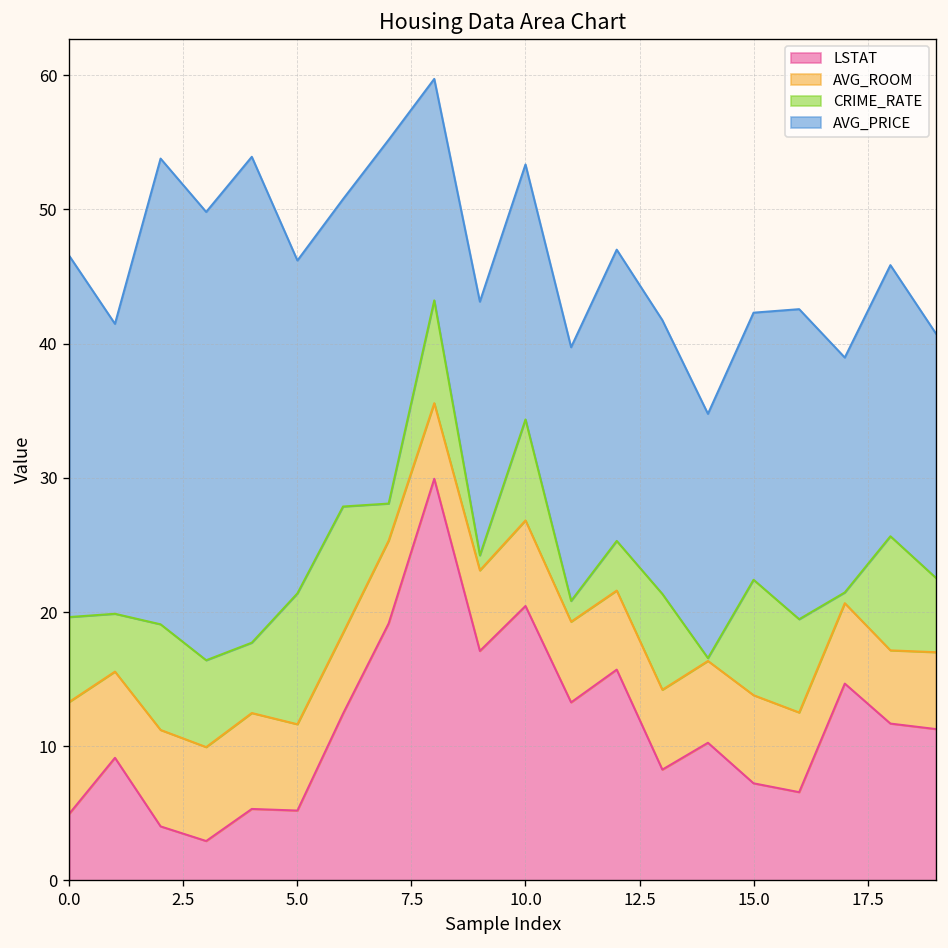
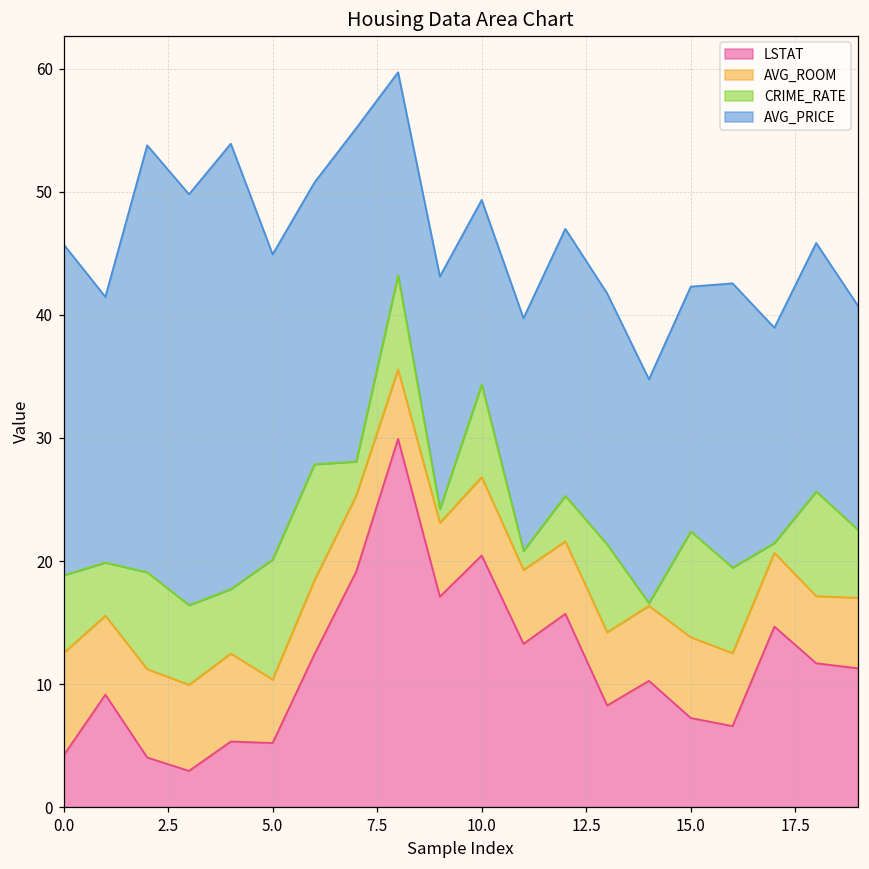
  {
    "LSTAT": {
-     "0.0": 5.0,
+     "0.0": 4.2,
      "5.0": 5.2,
      "10.0": 20.5,
      "15.0": 7.2
    },
    "AVG_ROOM": {
      "0.0": 8.3,
-     "5.0": 6.4,
+     "5.0": 5.2,
      "10.0": 6.4,
      "15.0": 6.6
    },
    "CRIME_RATE": {
      "0.0": 6.3,
      "5.0": 9.8,
      "10.0": 7.5,
      "15.0": 8.6
    },
    "AVG_PRICE": {
      "0.0": 27,
      "5.0": 25,
-     "10.0": 19,
+     "10.0": 15,
      "15.0": 20
    }
  }
